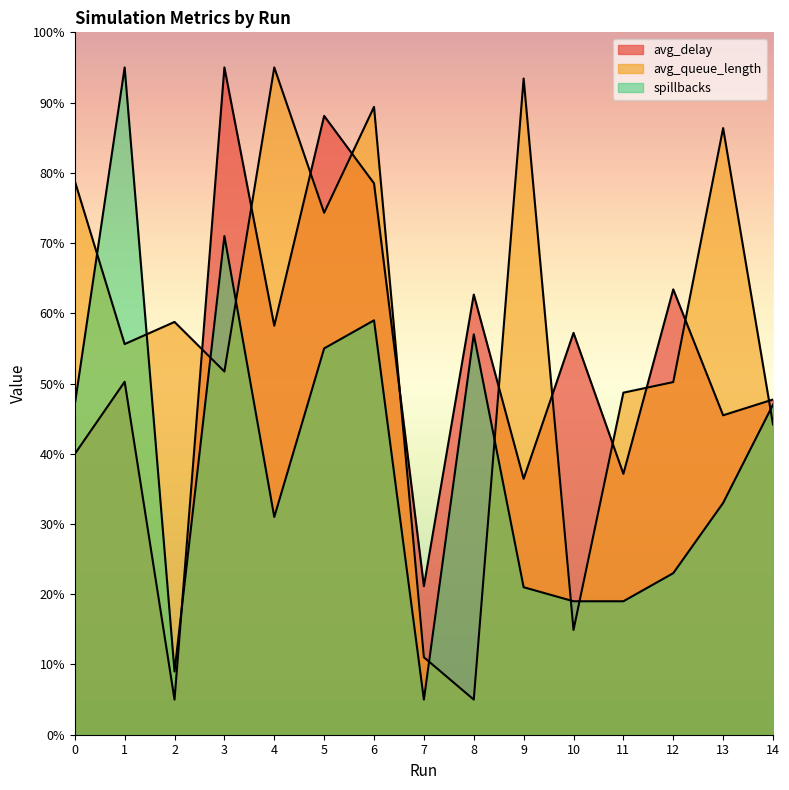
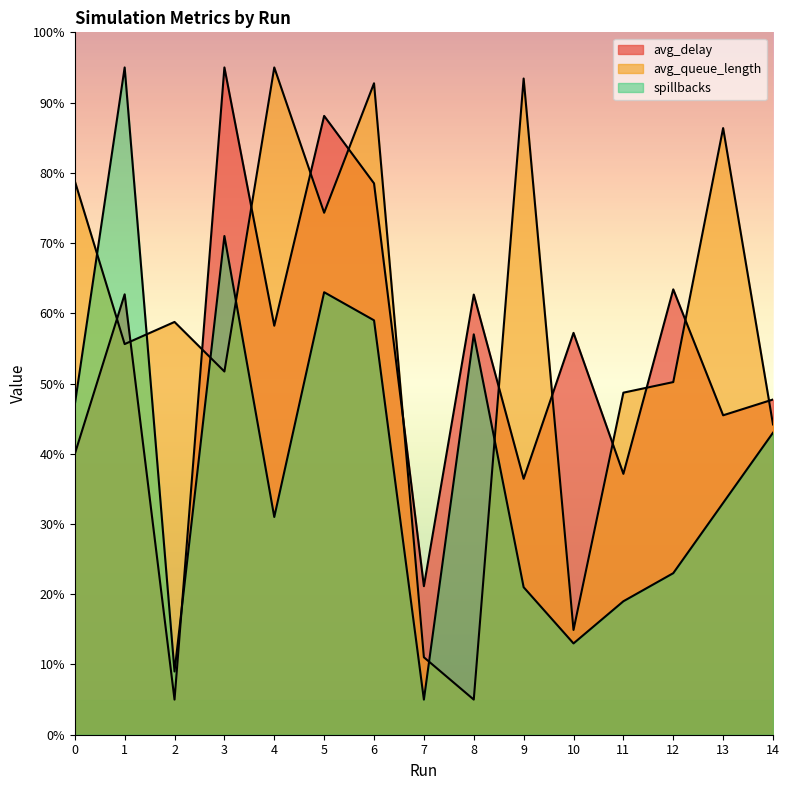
  {
    "avg_delay": {
      "0": "40%",
-     "1": "50%",
+     "1": "63%",
      "3": "95%",
      "4": "58%",
      "5": "88%",
      "6": "78%",
      "7": "21%",
      "8": "63%",
      "9": "36%",
      "10": "57%",
      "11": "37%",
      "12": "63%",
      "13": "45%",
      "14": "48%"
    },
    "avg_queue_length": {
      "0": "79%",
      "1": "56%",
      "2": "59%",
      "3": "52%",
      "4": "95%",
      "5": "74%",
-     "6": "89%",
+     "6": "93%",
      "7": "11%",
      "9": "93%",
      "10": "15%",
      "11": "49%",
      "12": "50%",
      "13": "86%",
      "14": "44%"
    },
    "spillbacks": {
      "0": "47%",
      "1": "95%",
      "2": "9%",
      "3": "71%",
      "4": "31%",
-     "5": "55%",
+     "5": "63%",
      "6": "59%",
      "8": "57%",
      "9": "21%",
-     "10": "19%",
+     "10": "13%",
      "11": "19%",
      "12": "23%",
      "13": "33%",
-     "14": "47%"
+     "14": "43%"
    }
  }
